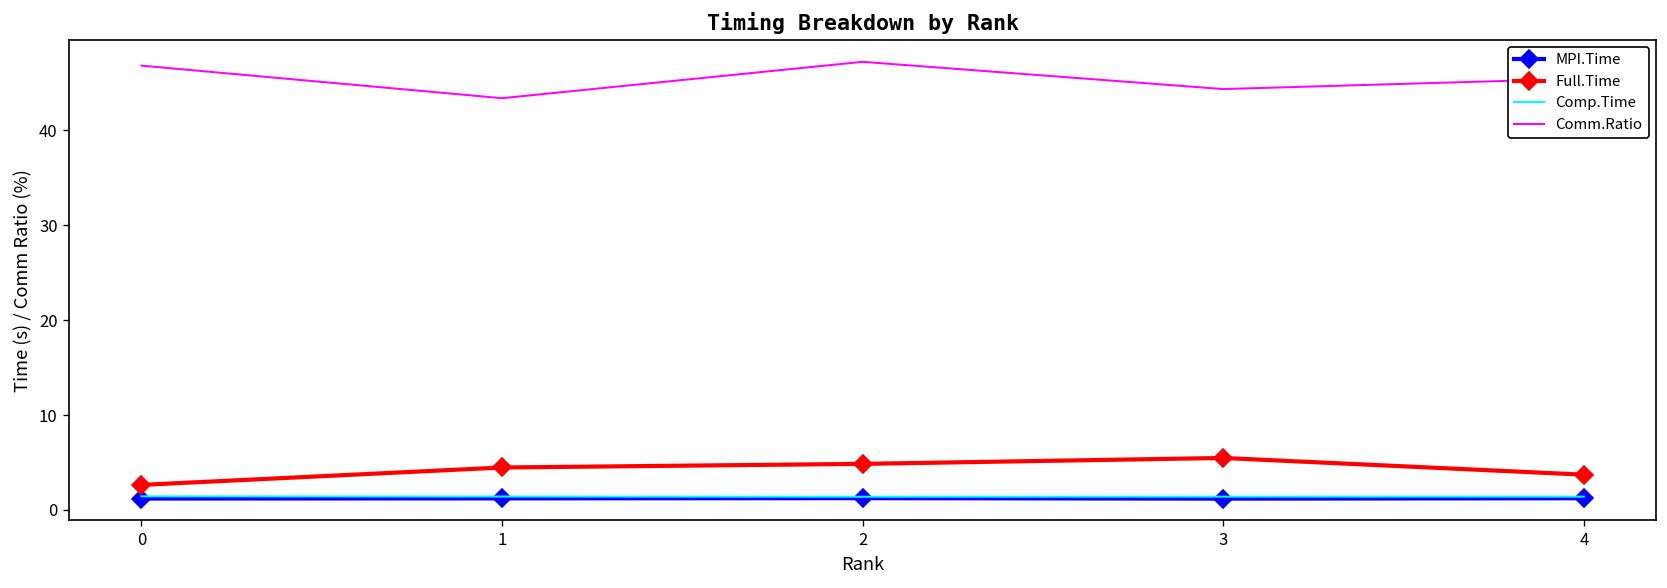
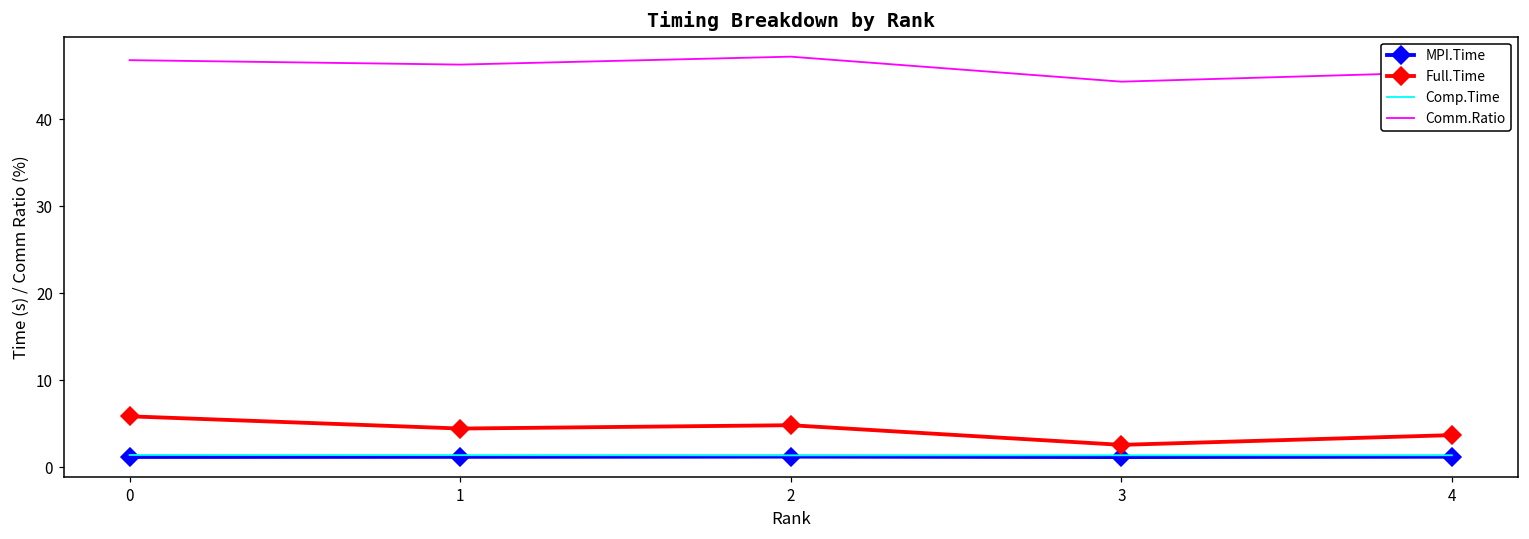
  {
    "Full.Time": {
-     "0": 3,
+     "0": 6,
      "1": 4,
      "2": 5,
-     "3": 5,
+     "3": 3,
      "4": 4
    },
    "Comm.Ratio": {
      "0": 47,
-     "1": 43,
+     "1": 46,
      "2": 47,
      "3": 44
    }
  }
